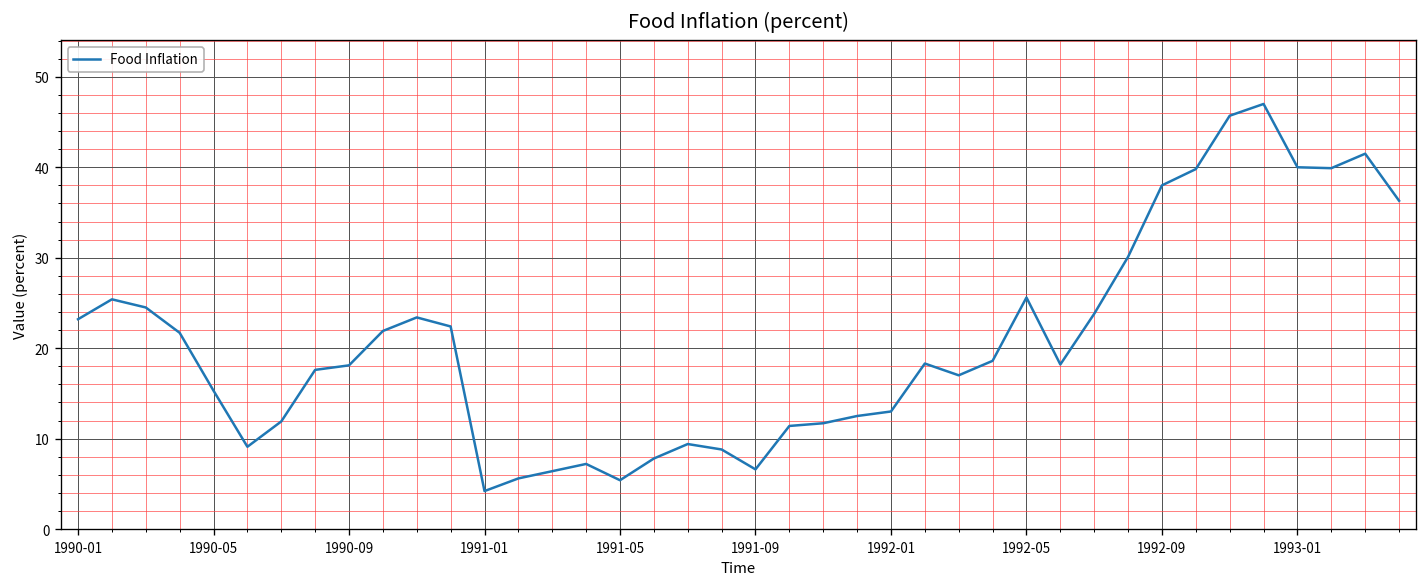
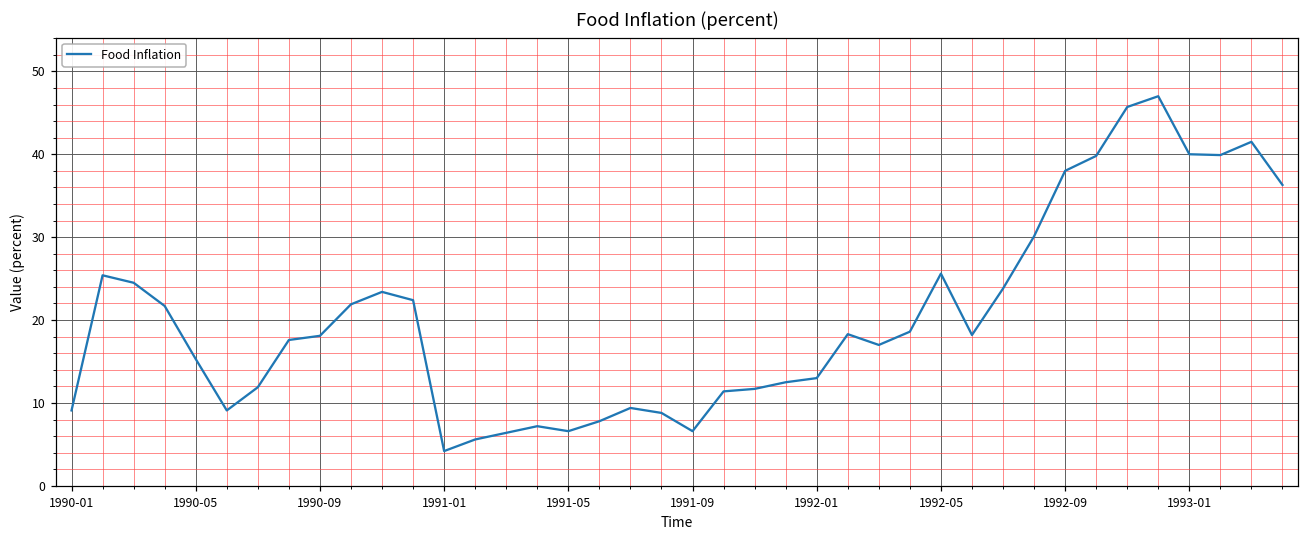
  {
-   "1990-01": 23,
+   "1990-01": 9,
    "1990-05": 15,
    "1990-09": 18,
    "1991-01": 4,
-   "1991-05": 5,
+   "1991-05": 7,
    "1991-09": 7,
    "1992-01": 13,
    "1992-05": 26,
    "1992-09": 38,
    "1993-01": 40
  }
